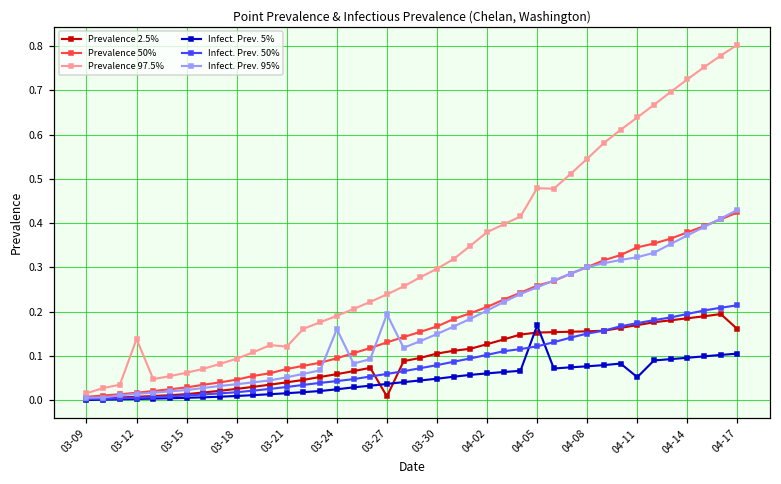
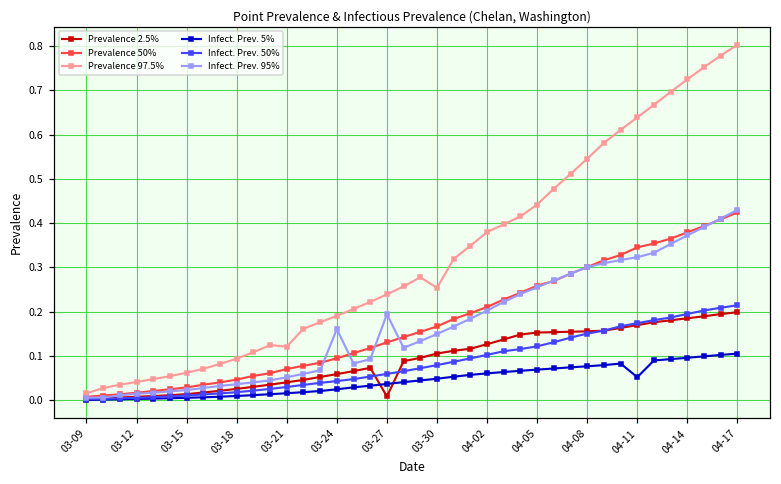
  {
    "Prevalence 2.5%": {
      "03-18": 0.03,
      "03-21": 0.04,
      "03-24": 0.06,
      "03-27": 0.01,
      "03-30": 0.11,
      "04-02": 0.13,
      "04-05": 0.15,
      "04-14": 0.19,
-     "04-17": 0.16
+     "04-17": 0.20
    },
    "Prevalence 50%": {
      "03-18": 0.05,
      "03-21": 0.07,
      "03-24": 0.09,
      "03-27": 0.13,
      "03-30": 0.17,
      "04-02": 0.21,
      "04-11": 0.35,
      "04-14": 0.38
    },
    "Prevalence 97.5%": {
      "03-09": 0.02,
-     "03-12": 0.14,
+     "03-12": 0.04,
      "03-15": 0.06,
      "03-18": 0.09,
      "03-21": 0.12,
      "03-24": 0.19,
      "03-27": 0.24,
-     "03-30": 0.30,
+     "03-30": 0.25,
      "04-02": 0.38,
-     "04-05": 0.48,
+     "04-05": 0.44,
      "04-08": 0.55,
      "04-11": 0.64,
      "04-14": 0.72,
      "04-17": 0.80
    },
    "Infect. Prev. 5%": {
      "03-18": 0.01,
      "03-21": 0.02,
      "03-24": 0.02,
      "03-27": 0.04,
      "03-30": 0.05,
      "04-02": 0.06,
-     "04-05": 0.17,
+     "04-05": 0.07,
      "04-08": 0.08,
      "04-11": 0.05,
      "04-14": 0.10,
      "04-17": 0.11
    },
    "Infect. Prev. 50%": {
      "03-18": 0.02,
      "03-21": 0.03,
      "03-24": 0.04,
      "03-27": 0.06,
      "03-30": 0.08,
      "04-02": 0.10,
      "04-05": 0.12,
      "04-14": 0.19,
      "04-17": 0.21
    },
    "Infect. Prev. 95%": {
      "03-18": 0.04,
      "03-21": 0.05,
      "03-24": 0.16,
      "03-27": 0.19,
      "03-30": 0.15,
      "04-02": 0.20,
      "04-11": 0.32,
      "04-14": 0.37
    }
  }
